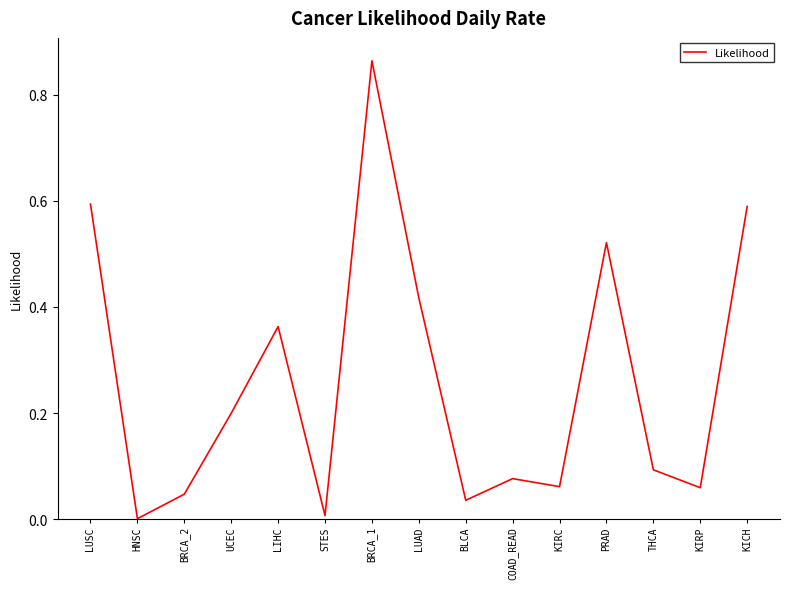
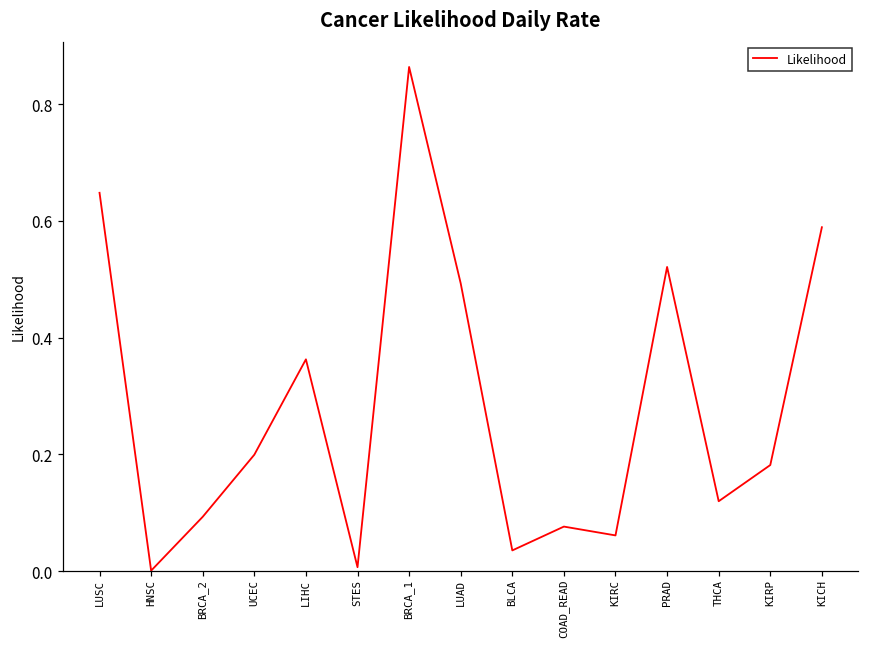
  {
-   "LUSC": 0.59,
+   "LUSC": 0.65,
    "HNSC": 0.00,
-   "BRCA_2": 0.05,
+   "BRCA_2": 0.09,
    "UCEC": 0.20,
    "LIHC": 0.36,
    "STES": 0.01,
    "BRCA_1": 0.86,
-   "LUAD": 0.42,
+   "LUAD": 0.49,
    "BLCA": 0.04,
    "COAD_READ": 0.08,
    "KIRC": 0.06,
    "PRAD": 0.52,
-   "THCA": 0.09,
-   "KIRP": 0.06,
+   "THCA": 0.12,
+   "KIRP": 0.18,
    "KICH": 0.59
  }
